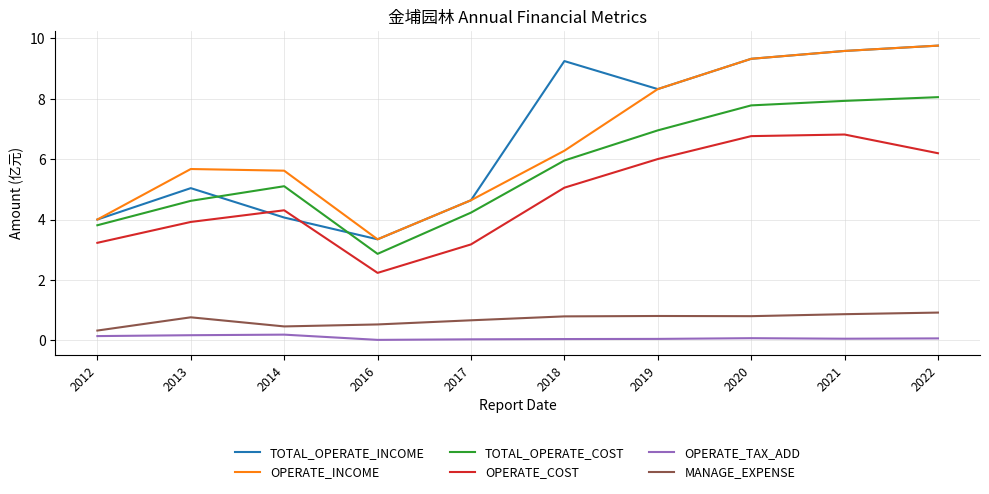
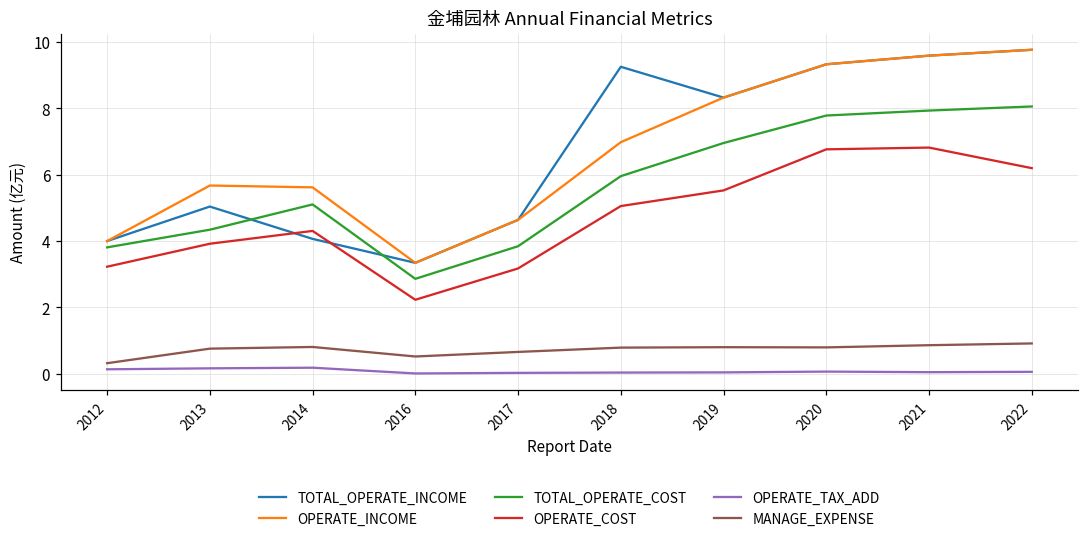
  {
    "TOTAL_OPERATE_INCOME": {
      "2013": 5.0,
      "2014": 4.1,
      "2018": 9.2
    },
    "OPERATE_INCOME": {
      "2013": 5.7,
      "2014": 5.6,
-     "2018": 6.3
+     "2018": 7.0
    },
    "TOTAL_OPERATE_COST": {
      "2012": 3.8,
-     "2013": 4.6,
+     "2013": 4.3,
      "2014": 5.1,
      "2016": 2.9,
-     "2017": 4.2,
+     "2017": 3.8,
      "2018": 6.0,
      "2019": 7.0,
      "2020": 7.8,
      "2021": 7.9,
      "2022": 8.1
    },
    "OPERATE_COST": {
      "2012": 3.2,
      "2013": 3.9,
      "2014": 4.3,
      "2016": 2.2,
      "2017": 3.2,
      "2018": 5.1,
-     "2019": 6.0,
+     "2019": 5.5,
      "2020": 6.8,
      "2021": 6.8,
      "2022": 6.2
    },
    "OPERATE_TAX_ADD": {
      "2012": 0.1,
      "2013": 0.2,
      "2014": 0.2,
      "2016": 0.0,
      "2017": 0.0,
      "2018": 0.0,
      "2019": 0.0,
      "2020": 0.1,
      "2021": 0.1,
      "2022": 0.1
    },
    "MANAGE_EXPENSE": {
      "2012": 0.3,
      "2013": 0.8,
-     "2014": 0.5,
+     "2014": 0.8,
      "2016": 0.5,
      "2017": 0.7,
      "2018": 0.8,
      "2019": 0.8,
      "2020": 0.8,
      "2021": 0.9,
      "2022": 0.9
    }
  }
